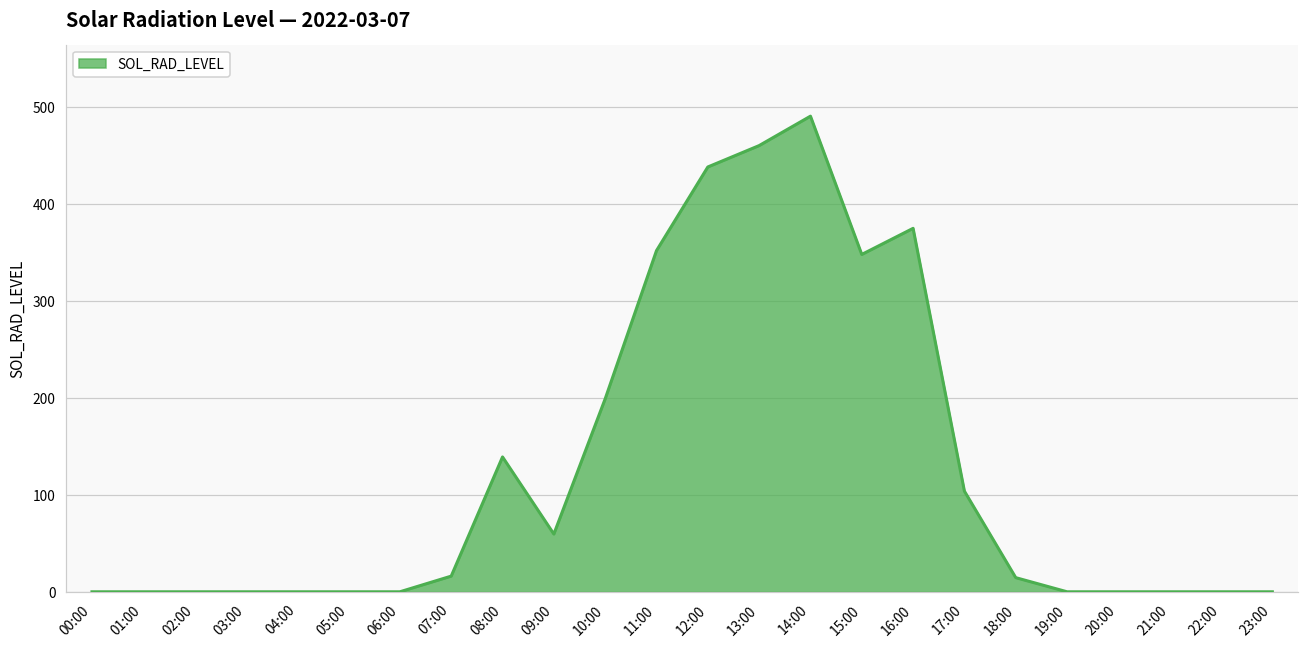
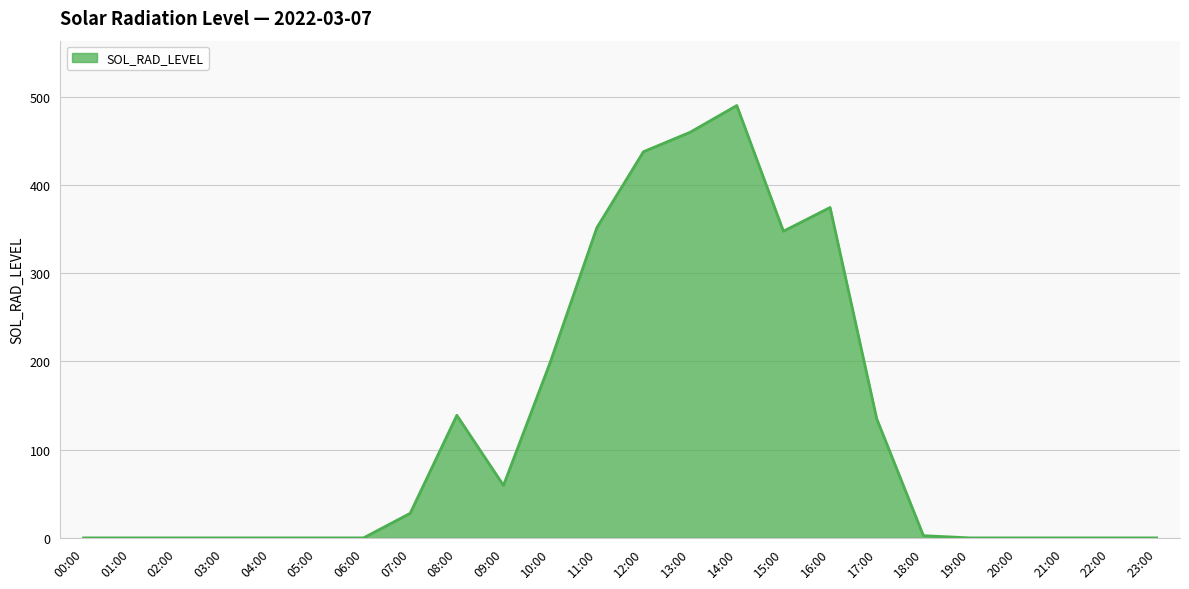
  {
    "00:00": 0,
    "01:00": 0,
    "02:00": 0,
    "03:00": 0,
    "04:00": 0,
    "05:00": 0,
    "06:00": 0,
-   "07:00": 20,
+   "07:00": 30,
    "08:00": 140,
    "09:00": 60,
    "10:00": 200,
    "11:00": 350,
    "12:00": 440,
    "13:00": 460,
    "14:00": 490,
    "15:00": 350,
    "16:00": 370,
-   "17:00": 100,
-   "18:00": 10,
+   "17:00": 140,
+   "18:00": 0,
    "19:00": 0,
    "20:00": 0,
    "21:00": 0,
    "22:00": 0,
    "23:00": 0
  }
